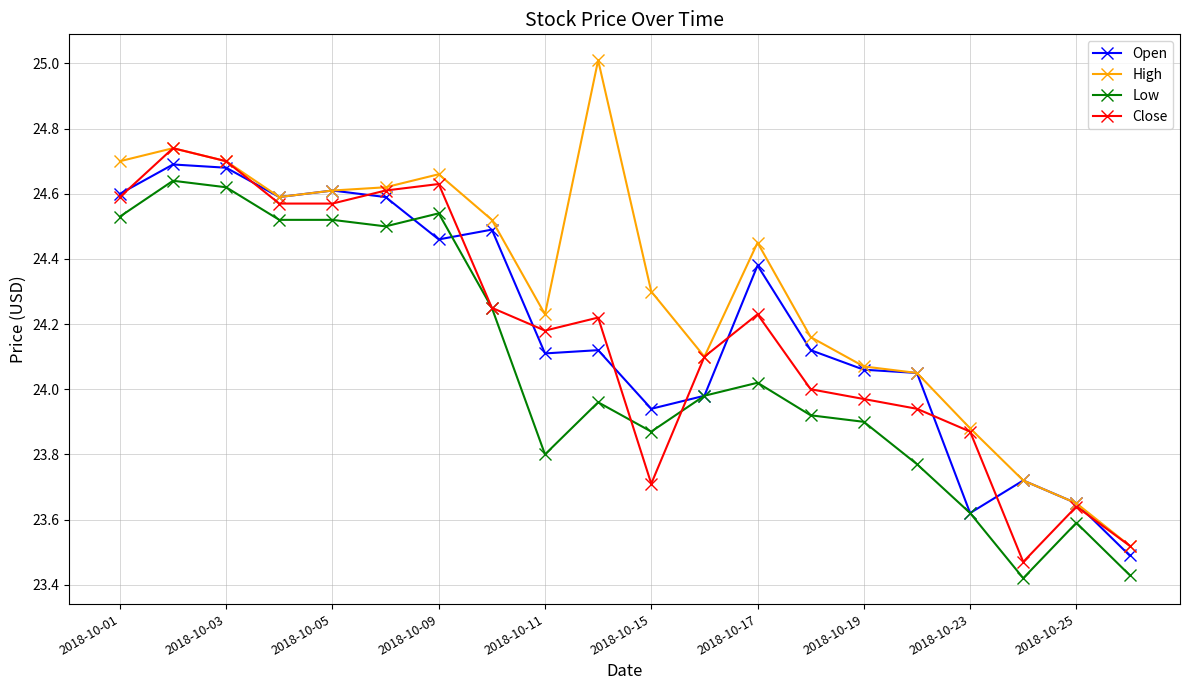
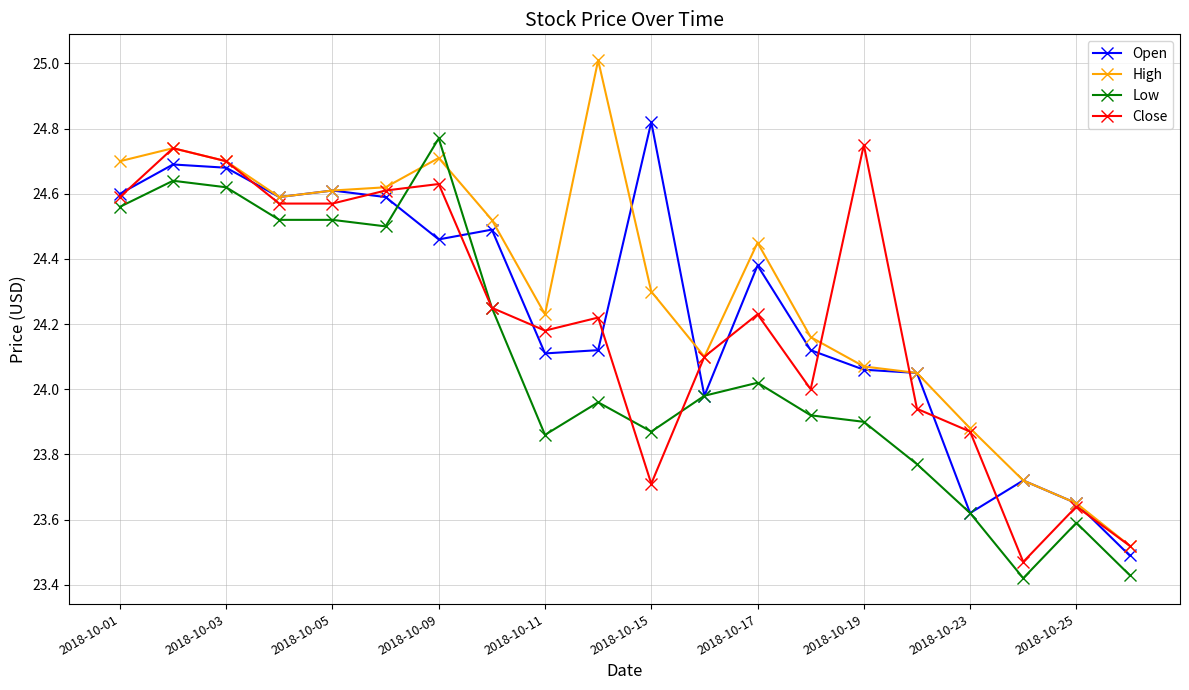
  {
    "Open": {
      "2018-10-01": 24.60,
      "2018-10-03": 24.68,
      "2018-10-09": 24.46,
      "2018-10-11": 24.11,
-     "2018-10-15": 23.94,
+     "2018-10-15": 24.82,
      "2018-10-17": 24.38,
      "2018-10-19": 24.06
    },
    "High": {
      "2018-10-01": 24.70,
-     "2018-10-09": 24.66,
+     "2018-10-09": 24.71,
      "2018-10-11": 24.23,
      "2018-10-15": 24.30,
      "2018-10-17": 24.45,
      "2018-10-19": 24.07,
      "2018-10-23": 23.88
    },
    "Low": {
-     "2018-10-01": 24.53,
+     "2018-10-01": 24.56,
      "2018-10-03": 24.62,
      "2018-10-05": 24.52,
-     "2018-10-09": 24.54,
-     "2018-10-11": 23.80,
+     "2018-10-09": 24.77,
+     "2018-10-11": 23.86,
      "2018-10-15": 23.87,
      "2018-10-17": 24.02,
      "2018-10-19": 23.90,
      "2018-10-25": 23.59
    },
    "Close": {
      "2018-10-01": 24.59,
      "2018-10-05": 24.57,
      "2018-10-09": 24.63,
      "2018-10-11": 24.18,
      "2018-10-15": 23.71,
      "2018-10-17": 24.23,
-     "2018-10-19": 23.97,
+     "2018-10-19": 24.75,
      "2018-10-23": 23.87,
      "2018-10-25": 23.64
    }
  }
